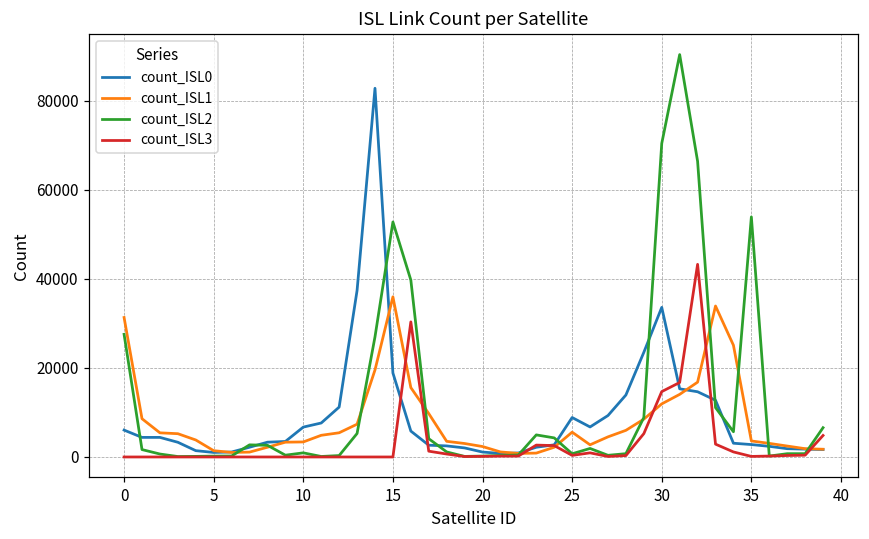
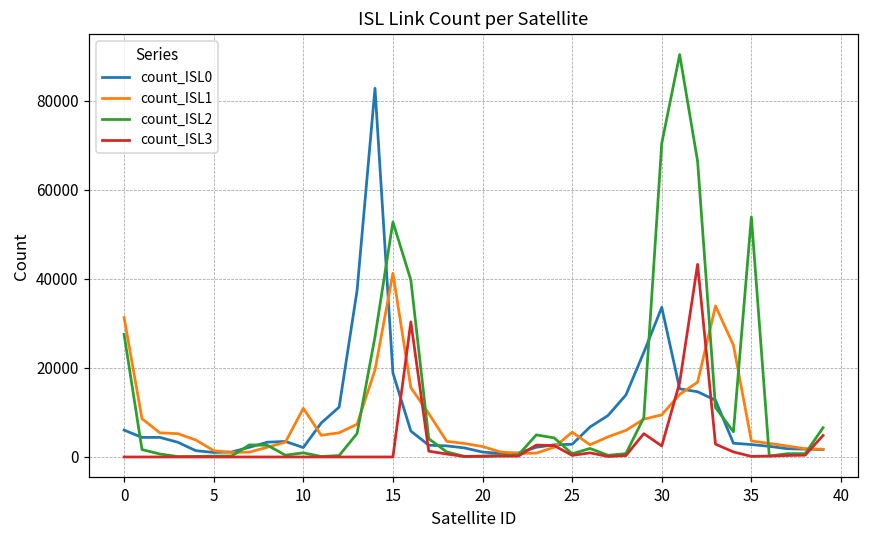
  {
    "count_ISL0": {
      "0": 6000,
-     "10": 7000,
+     "10": 2000,
      "15": 19000,
      "20": 1000,
-     "25": 9000,
+     "25": 3000,
      "30": 34000,
      "35": 3000
    },
    "count_ISL1": {
      "0": 31000,
-     "10": 3000,
-     "15": 36000,
+     "10": 11000,
+     "15": 41000,
      "20": 2000,
      "25": 6000,
-     "30": 12000,
+     "30": 9000,
      "35": 4000
    },
    "count_ISL2": {
      "0": 28000,
      "10": 1000,
      "15": 53000,
      "30": 70000,
      "35": 54000
    },
    "count_ISL3": {
      "0": 0,
      "10": 0,
      "15": 0,
-     "30": 15000,
+     "30": 2000,
      "35": 0
    }
  }
